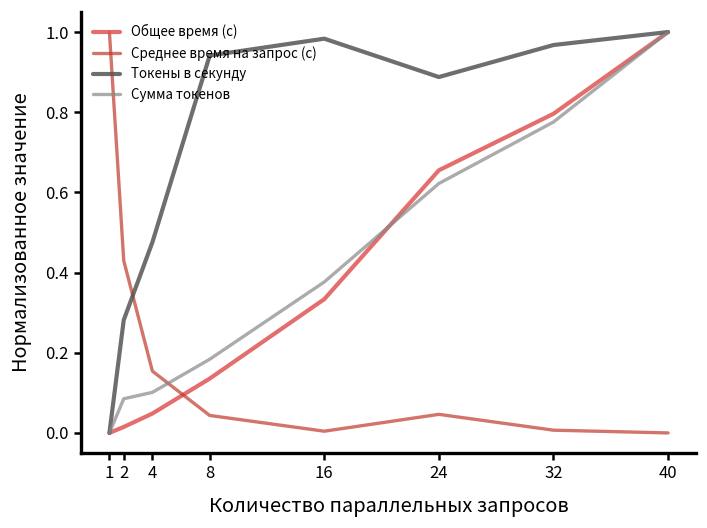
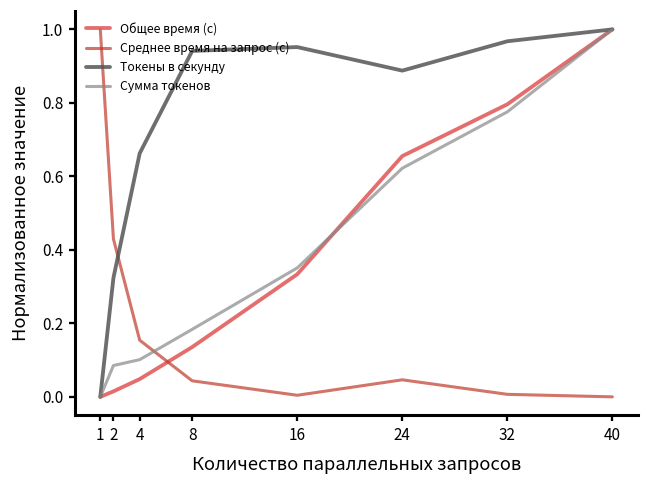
  {
    "Токены в секунду": {
-     "2": 0.28,
-     "4": 0.48,
+     "2": 0.32,
+     "4": 0.66,
      "8": 0.94,
-     "16": 0.98,
+     "16": 0.95,
      "24": 0.89,
      "32": 0.97
    },
    "Сумма токенов": {
      "2": 0.09,
      "4": 0.10,
      "8": 0.18,
-     "16": 0.38,
+     "16": 0.35,
      "24": 0.62,
      "32": 0.78
    }
  }
